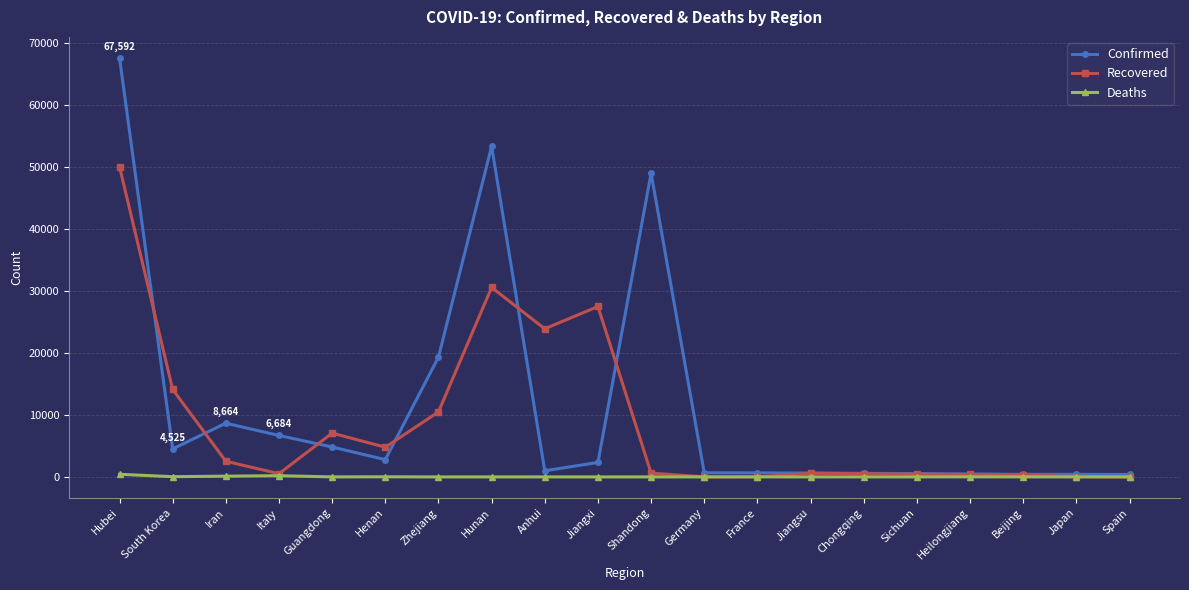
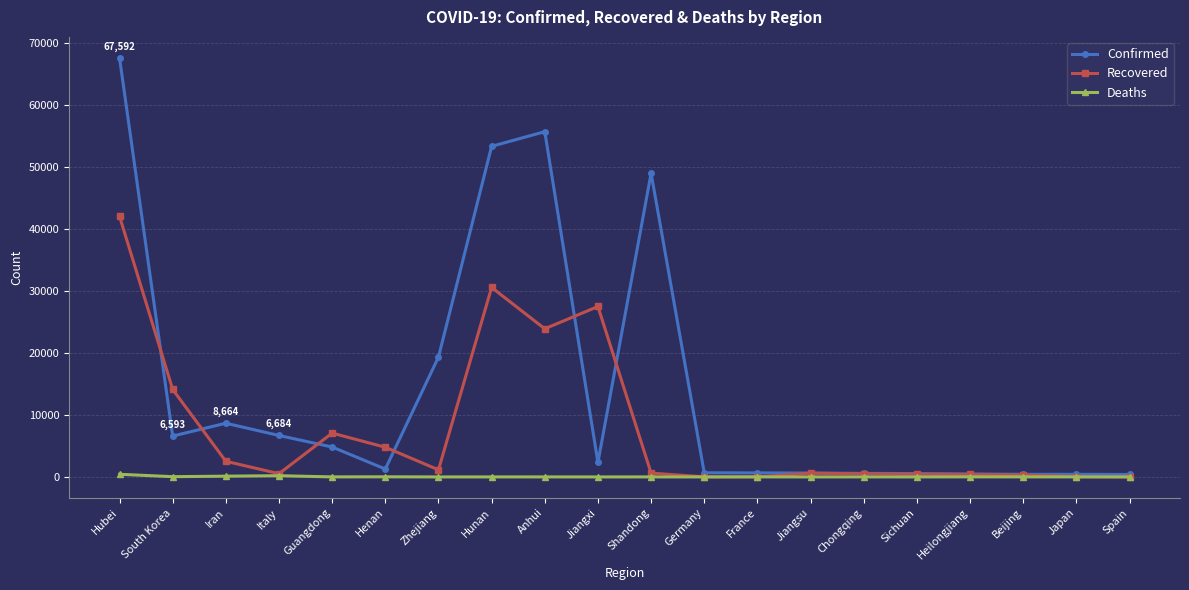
  {
    "Confirmed": {
      "Hubei": "67,592",
-     "South Korea": "4,525",
+     "South Korea": "6,593",
      "Iran": "8,664",
      "Italy": "6,684",
-     "Henan": "3000",
-     "Anhui": "1000"
+     "Henan": "1000",
+     "Anhui": "56000"
    },
    "Recovered": {
-     "Hubei": "50000",
+     "Hubei": "42000",
      "South Korea": "14000",
      "Iran": "3000",
      "Guangdong": "7000",
      "Henan": "5000",
-     "Zhejiang": "10000",
+     "Zhejiang": "1000",
      "Hunan": "31000",
      "Anhui": "24000",
      "Jiangxi": "27000",
      "Shandong": "1000"
    },
    "Deaths": {
      "Hubei": "0",
      "South Korea": "0",
      "Iran": "0",
      "Guangdong": "0",
      "Henan": "0",
      "Zhejiang": "0",
      "Hunan": "0",
      "Anhui": "0",
      "Jiangxi": "0",
      "Shandong": "0",
      "Jiangsu": "0",
      "Chongqing": "0",
      "Sichuan": "0"
    }
  }
